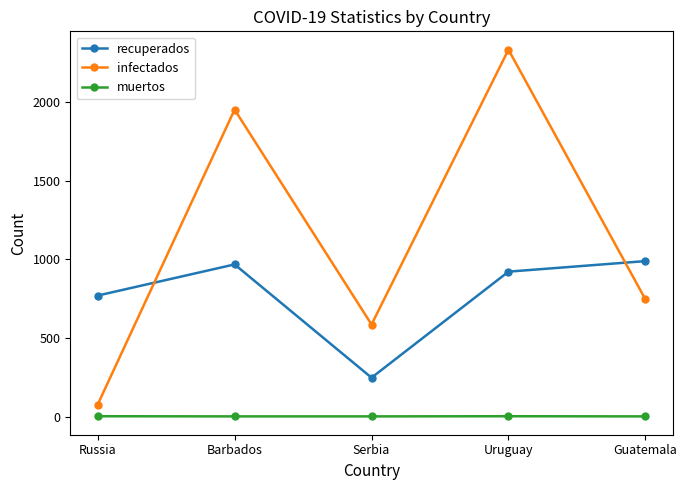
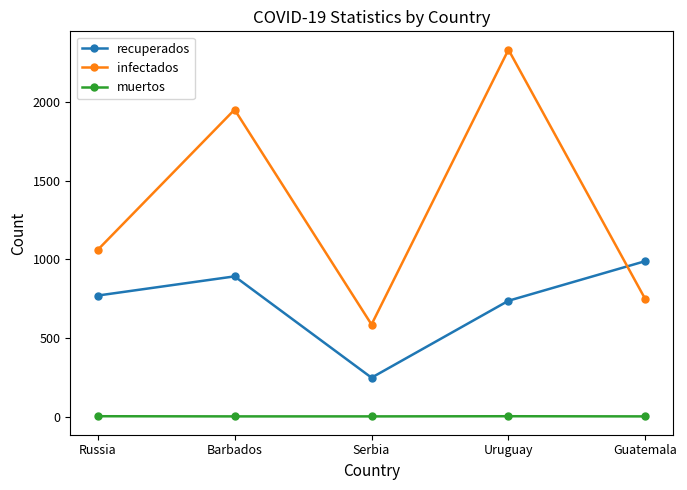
  {
    "recuperados": {
      "Russia": 770,
-     "Barbados": 970,
+     "Barbados": 890,
      "Serbia": 250,
-     "Uruguay": 920,
+     "Uruguay": 740,
      "Guatemala": 990
    },
    "infectados": {
-     "Russia": 80,
+     "Russia": 1060,
      "Barbados": 1950,
      "Serbia": 590,
      "Uruguay": 2330,
      "Guatemala": 750
    },
    "muertos": {
      "Russia": 0,
      "Barbados": 0,
      "Serbia": 0,
      "Uruguay": 0,
      "Guatemala": 0
    }
  }
